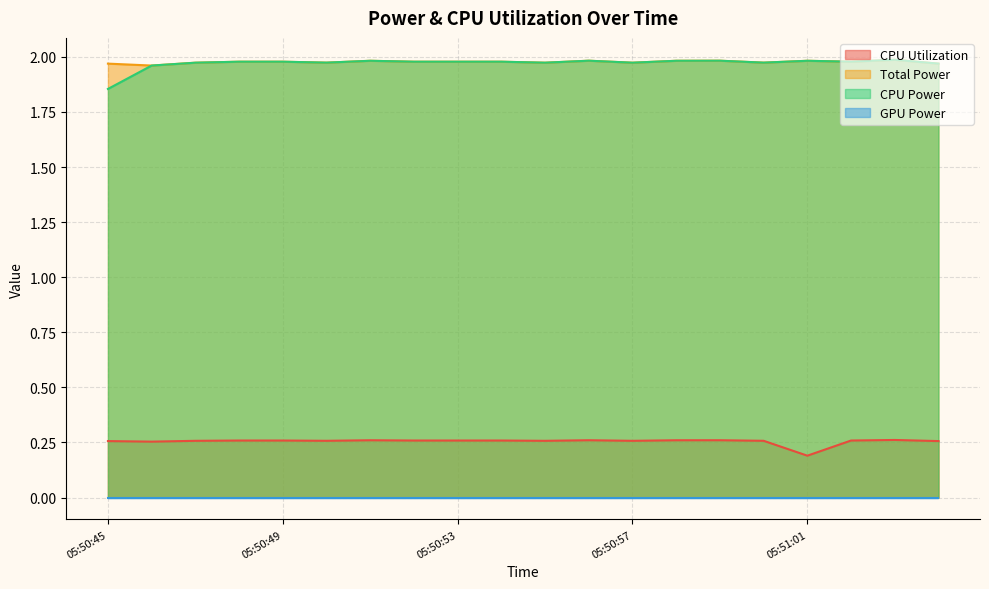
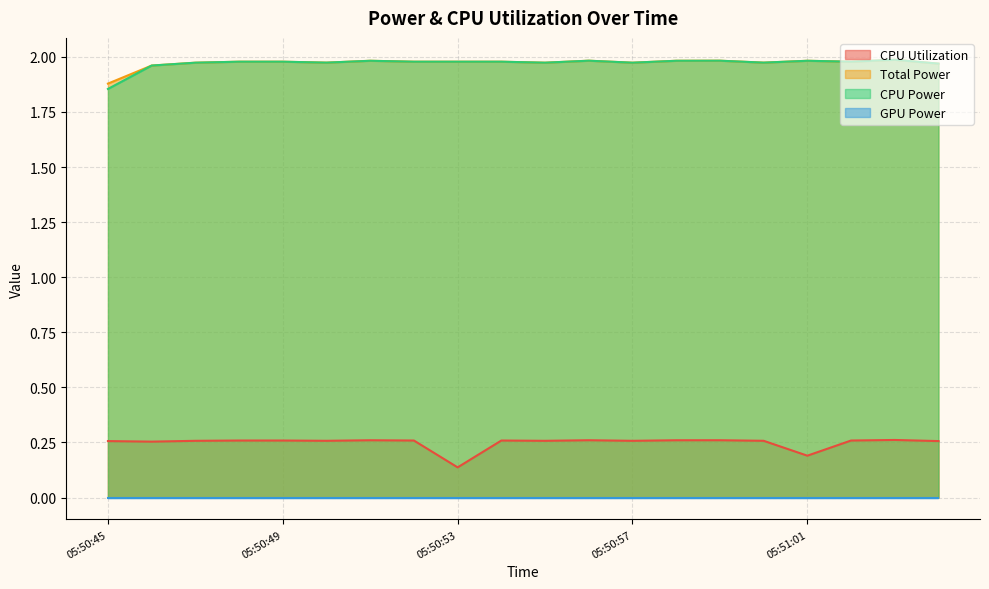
  {
    "CPU Utilization": {
      "05:50:45": 0.26,
      "05:50:49": 0.26,
-     "05:50:53": 0.26,
+     "05:50:53": 0.14,
      "05:50:57": 0.26,
      "05:51:01": 0.19
    },
    "Total Power": {
-     "05:50:45": 1.97
+     "05:50:45": 1.88
    },
    "CPU Power": {
      "05:50:45": 1.85
    },
    "GPU Power": {
      "05:50:45": 0.00,
      "05:50:49": 0.00,
      "05:50:53": 0.00,
      "05:50:57": 0.00,
      "05:51:01": 0.00
    }
  }
